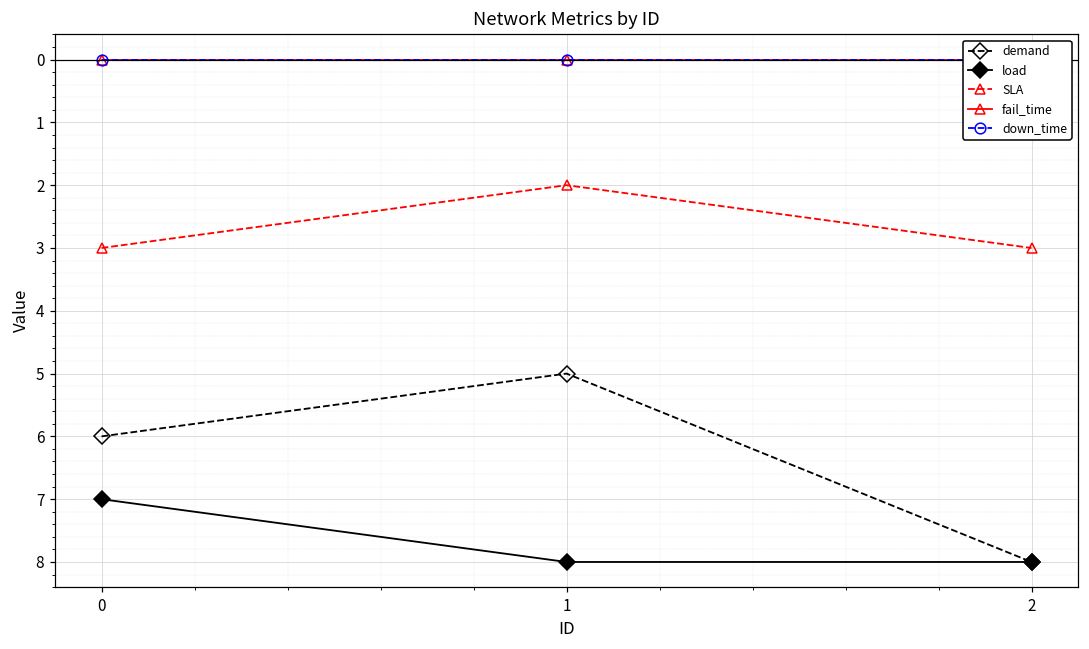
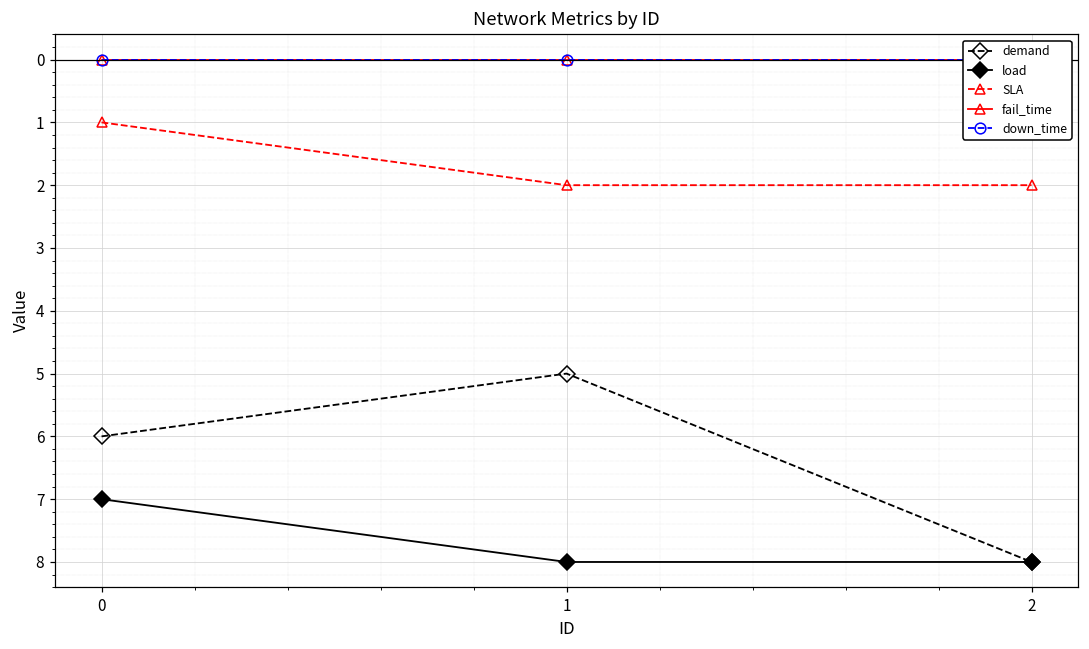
  {
    "SLA": {
-     "0": 3,
+     "0": 1,
      "1": 2,
-     "2": 3
+     "2": 2
    },
    "down_time": {
      "0": 0,
      "1": 0
    }
  }
